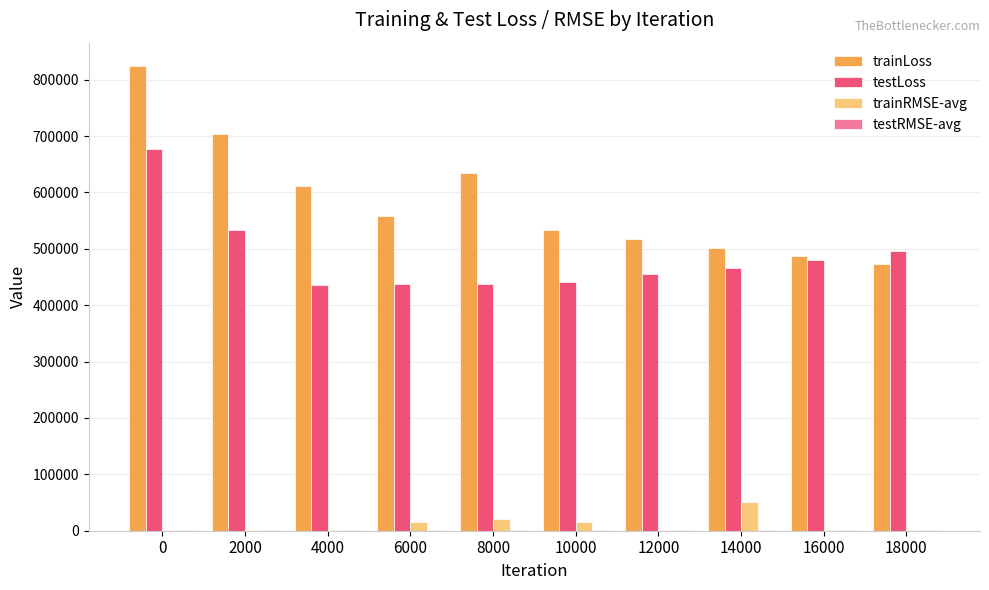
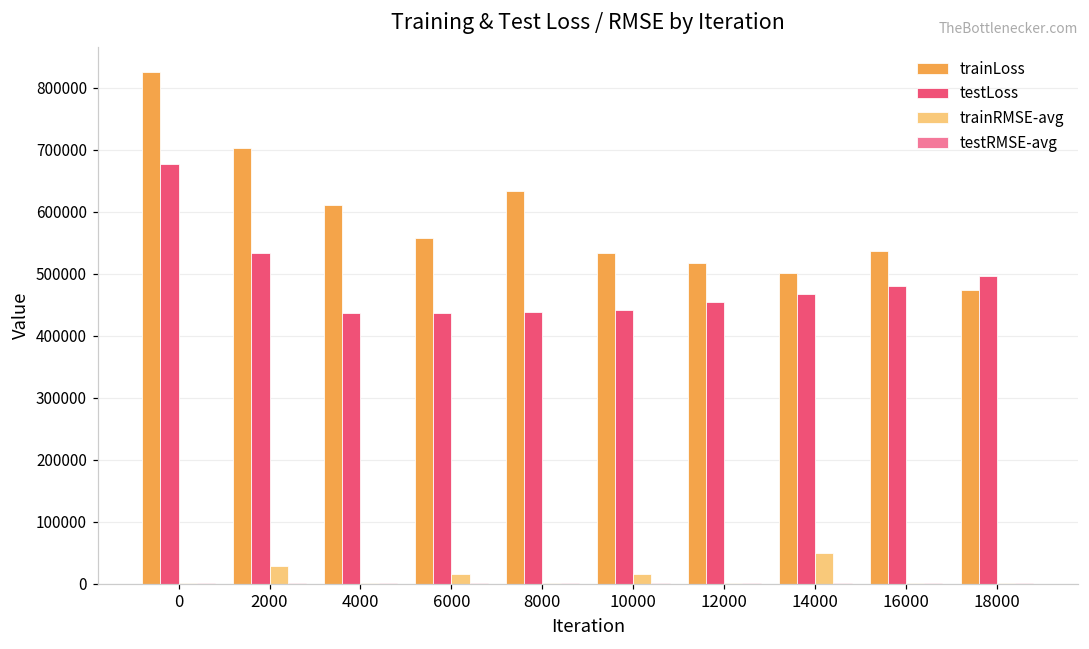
  {
    "trainLoss": {
      "0": 820000,
      "2000": 700000,
      "4000": 610000,
      "6000": 560000,
      "8000": 630000,
      "10000": 530000,
      "12000": 520000,
      "14000": 500000,
-     "16000": 490000,
+     "16000": 540000,
      "18000": 470000
    },
    "trainRMSE-avg": {
-     "2000": 0,
+     "2000": 30000,
      "6000": 20000,
-     "8000": 20000,
+     "8000": 0,
      "10000": 20000,
      "14000": 50000
    }
  }
